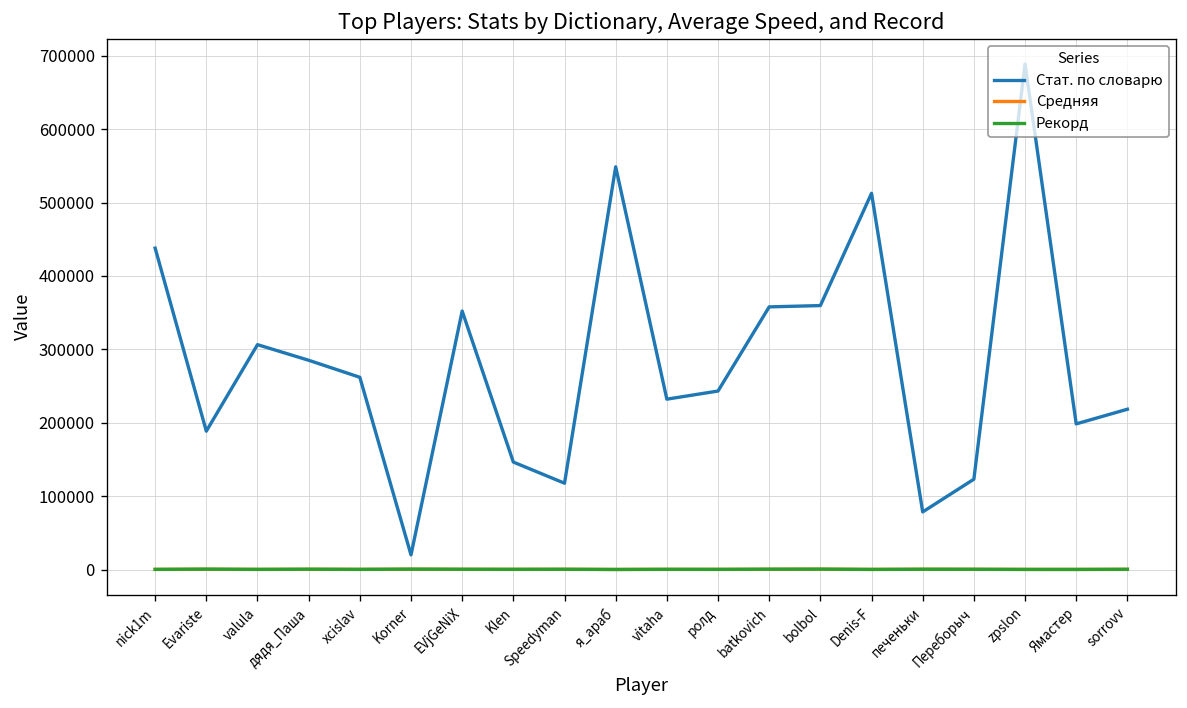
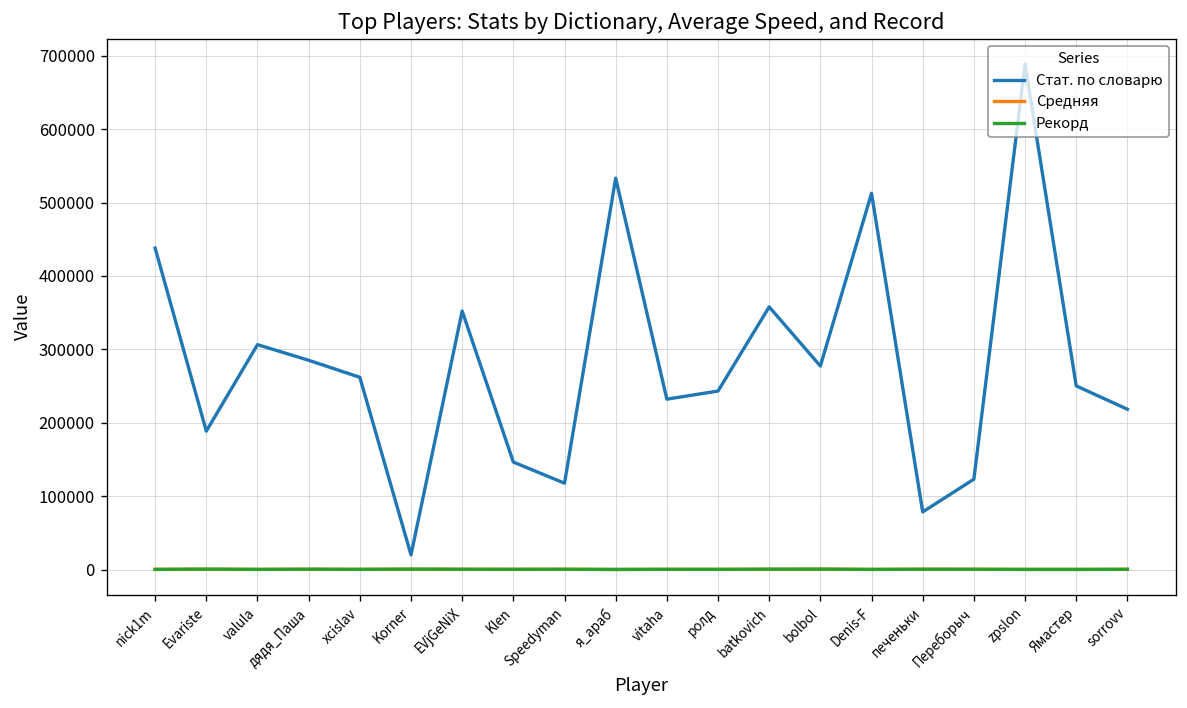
  {
    "Стат. по словарю": {
      "nick1m": 440000,
      "Evariste": 190000,
      "valula": 310000,
      "дядя_Паша": 290000,
      "xcislav": 260000,
      "Korner": 20000,
      "EVjGeNiX": 350000,
      "Klen": 150000,
      "Speedyman": 120000,
-     "я_араб": 550000,
+     "я_араб": 530000,
      "vitaha": 230000,
      "ролд": 240000,
      "batkovich": 360000,
-     "bolbol": 360000,
+     "bolbol": 280000,
      "Denis-F": 510000,
      "печеньки": 80000,
      "Переборыч": 120000,
-     "Ямастер": 200000,
+     "Ямастер": 250000,
      "sorrovv": 220000
    }
  }
